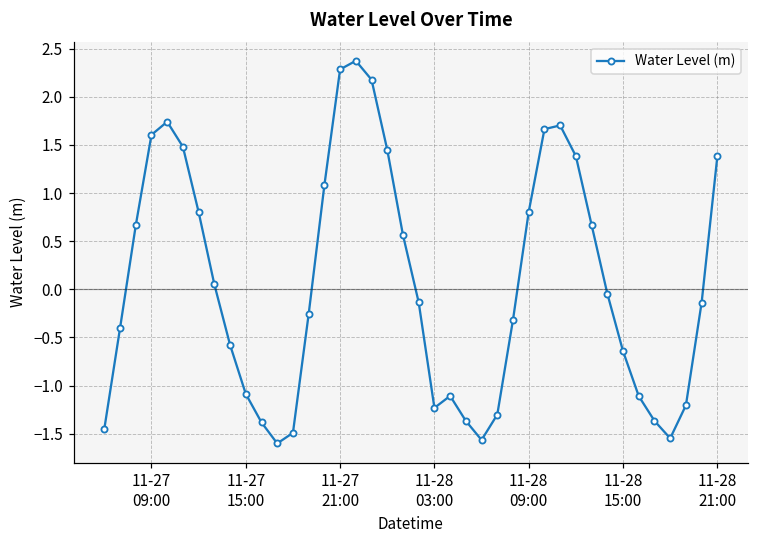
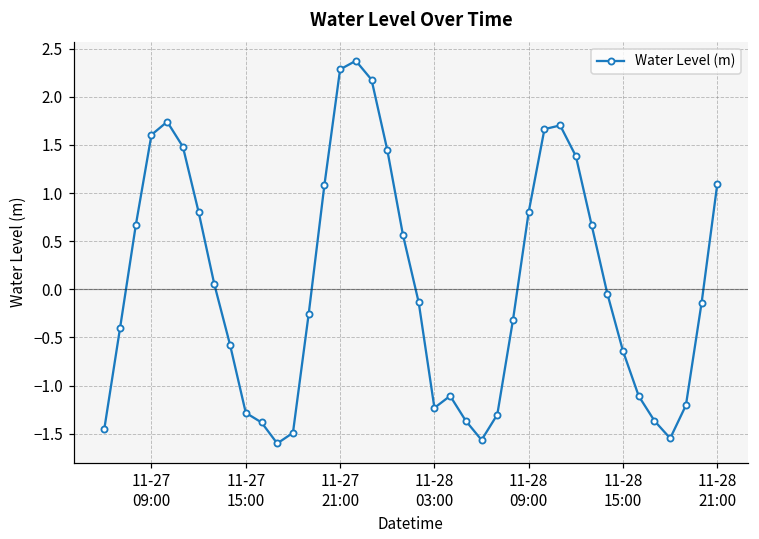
  {
    "11-27 09:00": 1.6,
-   "11-27 15:00": -1.1,
+   "11-27 15:00": -1.3,
    "11-27 21:00": 2.3,
    "11-28 03:00": -1.2,
    "11-28 09:00": 0.8,
    "11-28 15:00": -0.6,
-   "11-28 21:00": 1.4
+   "11-28 21:00": 1.1
  }
